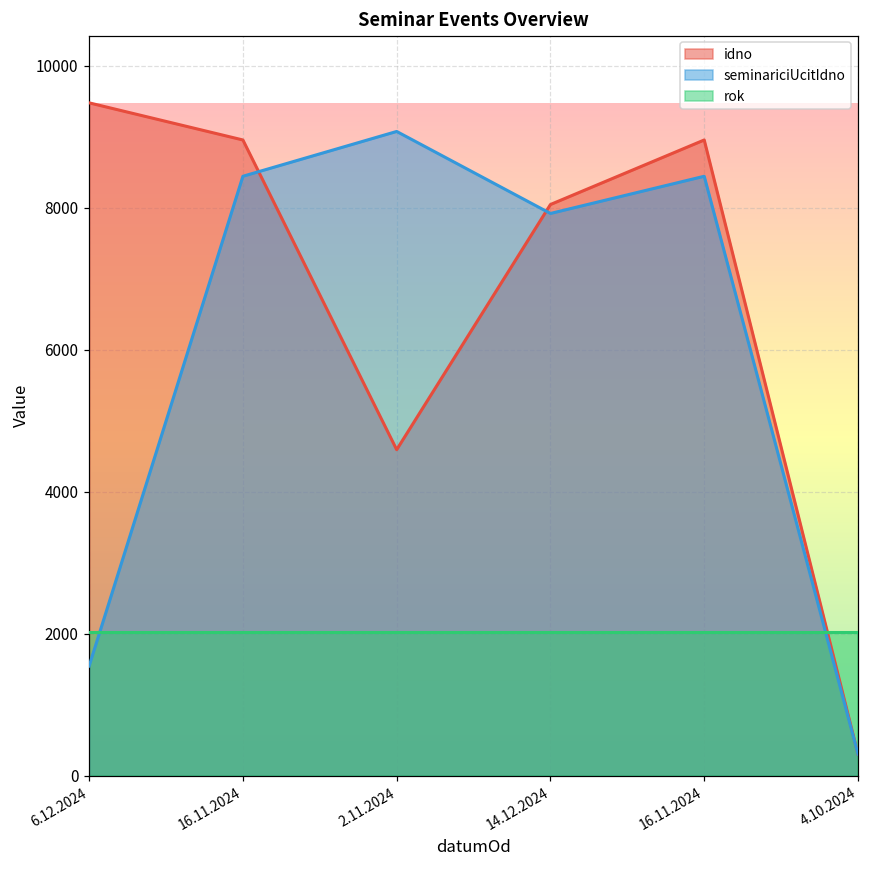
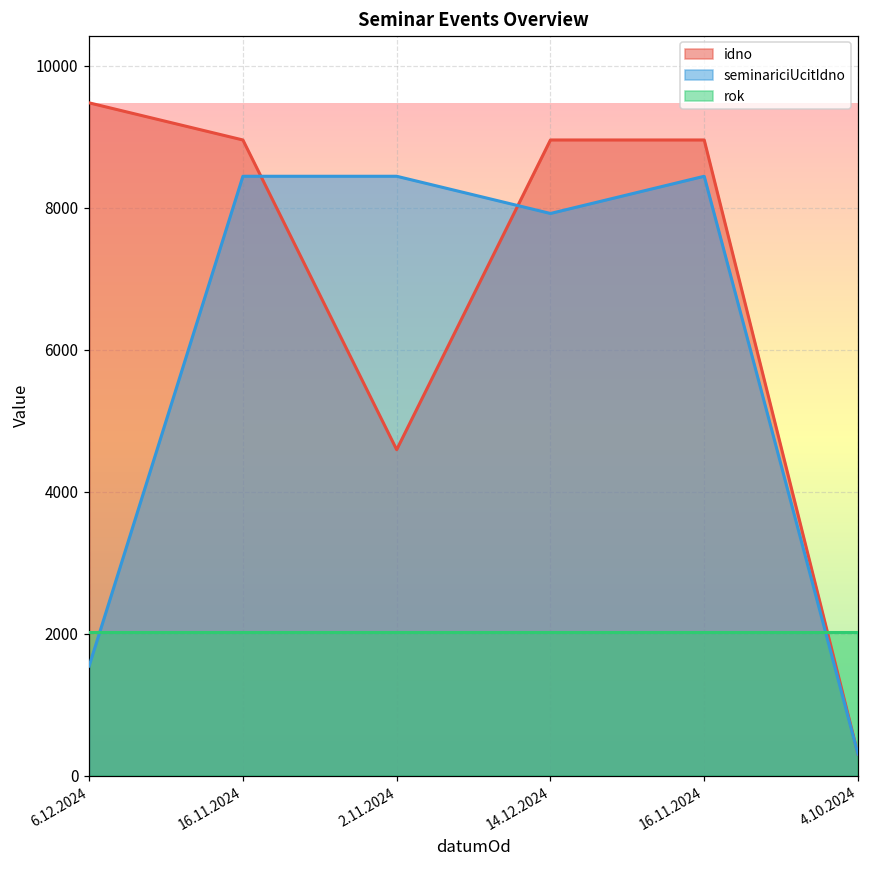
  {
    "idno": {
      "6.12.2024": 9500,
      "2.11.2024": 4600,
-     "14.12.2024": 8000
+     "14.12.2024": 9000
    },
    "seminariciUcitIdno": {
      "6.12.2024": 1500,
-     "2.11.2024": 9100,
+     "2.11.2024": 8400,
      "14.12.2024": 7900
    },
    "rok": {
      "6.12.2024": 2000,
      "2.11.2024": 2000,
      "14.12.2024": 2000,
      "4.10.2024": 2000
    }
  }
